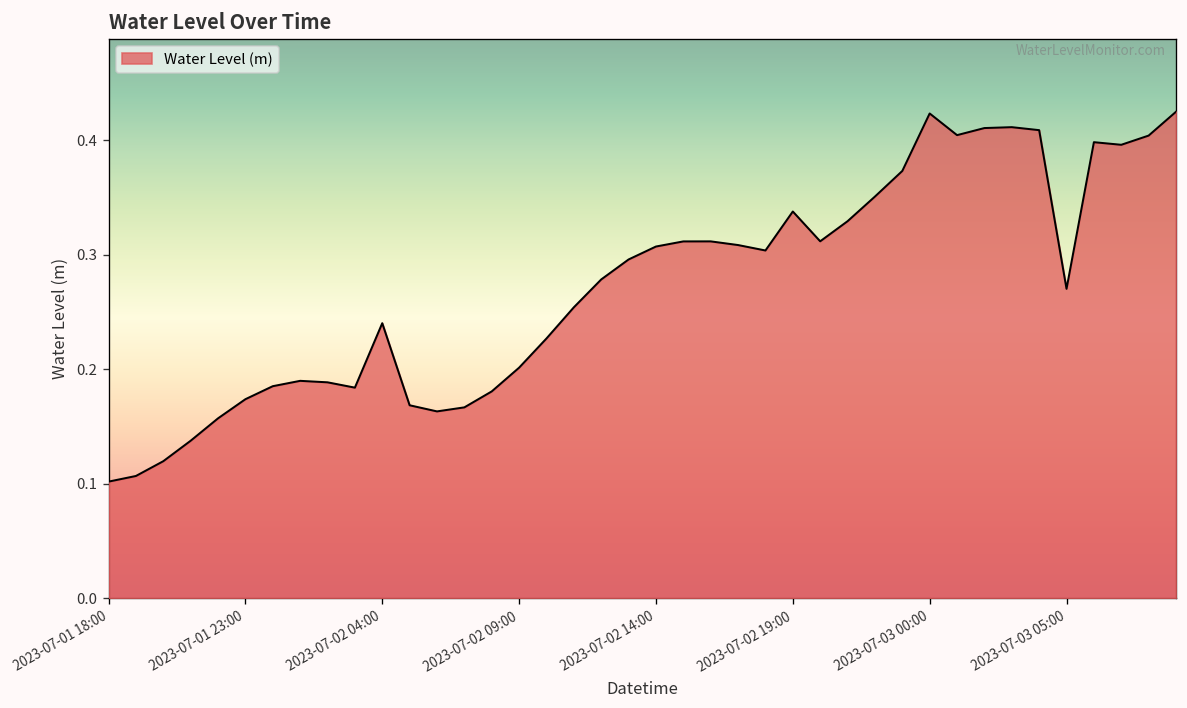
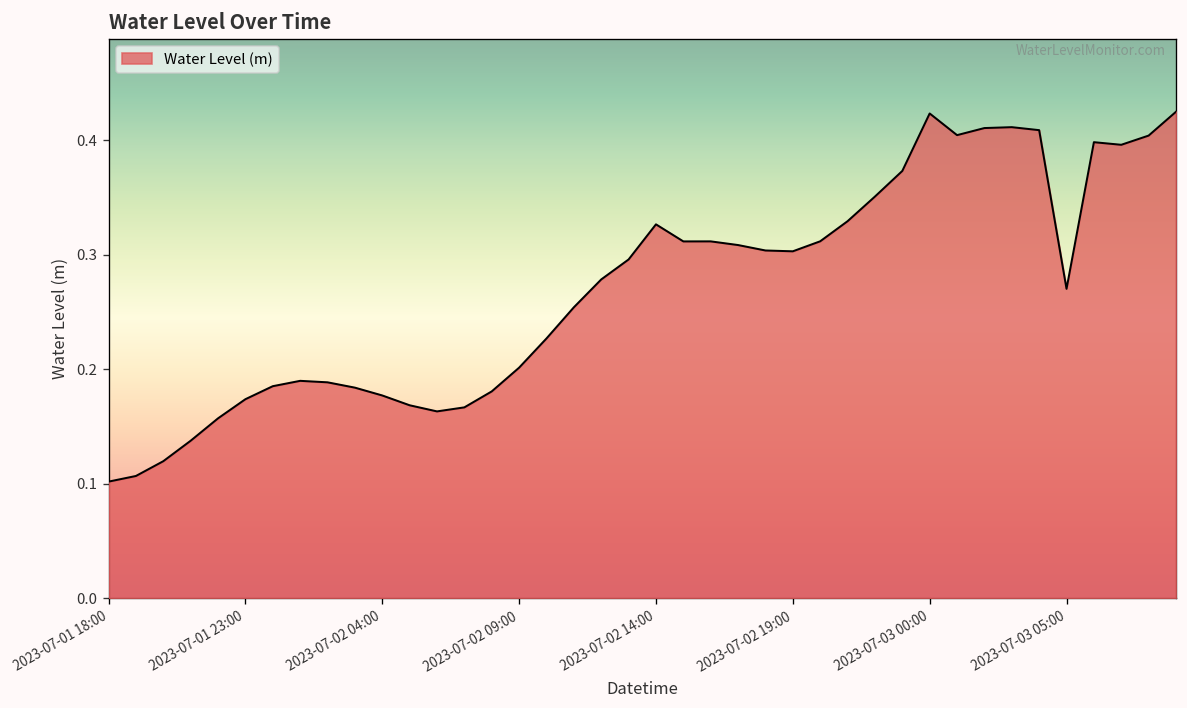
  {
    "2023-07-01 18:00": 0.10,
    "2023-07-01 23:00": 0.17,
-   "2023-07-02 04:00": 0.24,
+   "2023-07-02 04:00": 0.18,
    "2023-07-02 09:00": 0.20,
-   "2023-07-02 14:00": 0.31,
-   "2023-07-02 19:00": 0.34,
+   "2023-07-02 14:00": 0.33,
+   "2023-07-02 19:00": 0.30,
    "2023-07-03 00:00": 0.42,
    "2023-07-03 05:00": 0.27
  }
